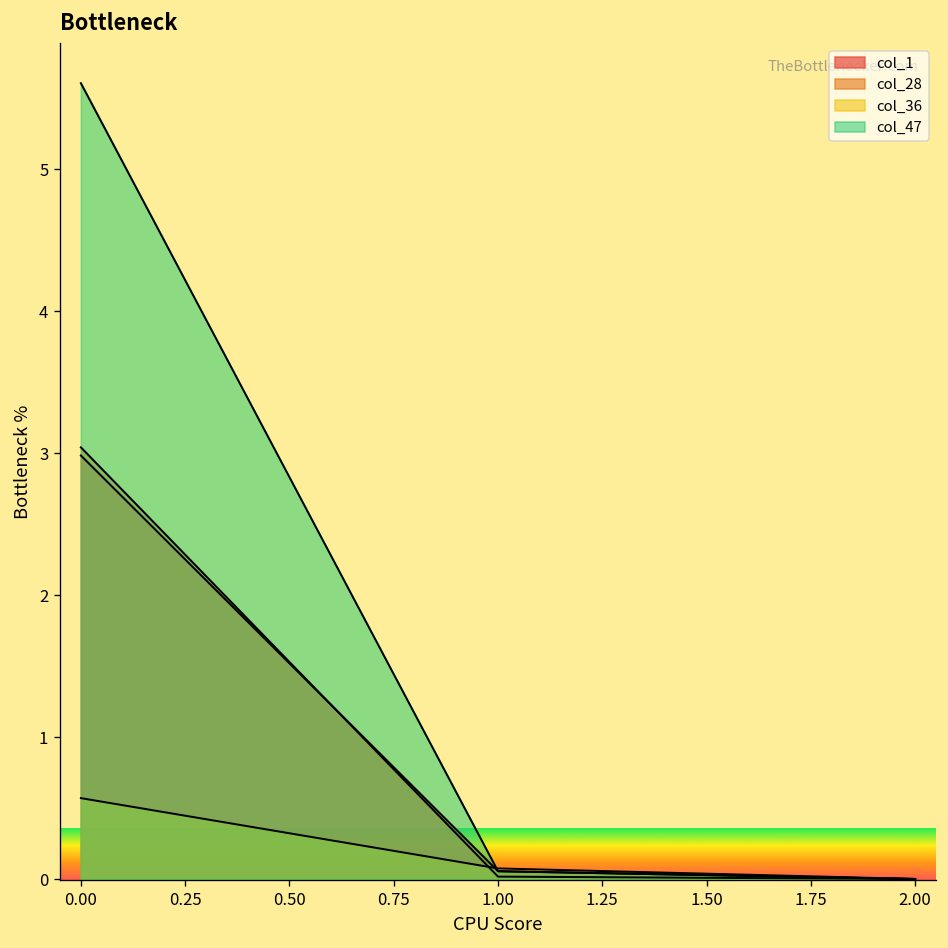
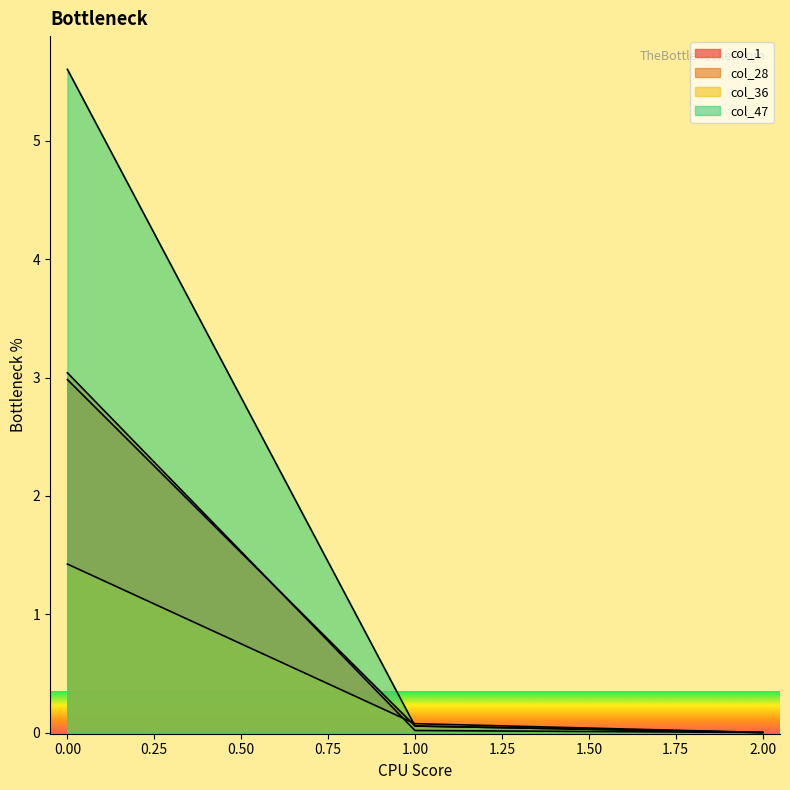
  {
    "col_36": {
-     "0.00": 0.57
+     "0.00": 1.42
    },
    "col_47": {
      "0.00": 5.60
    }
  }
